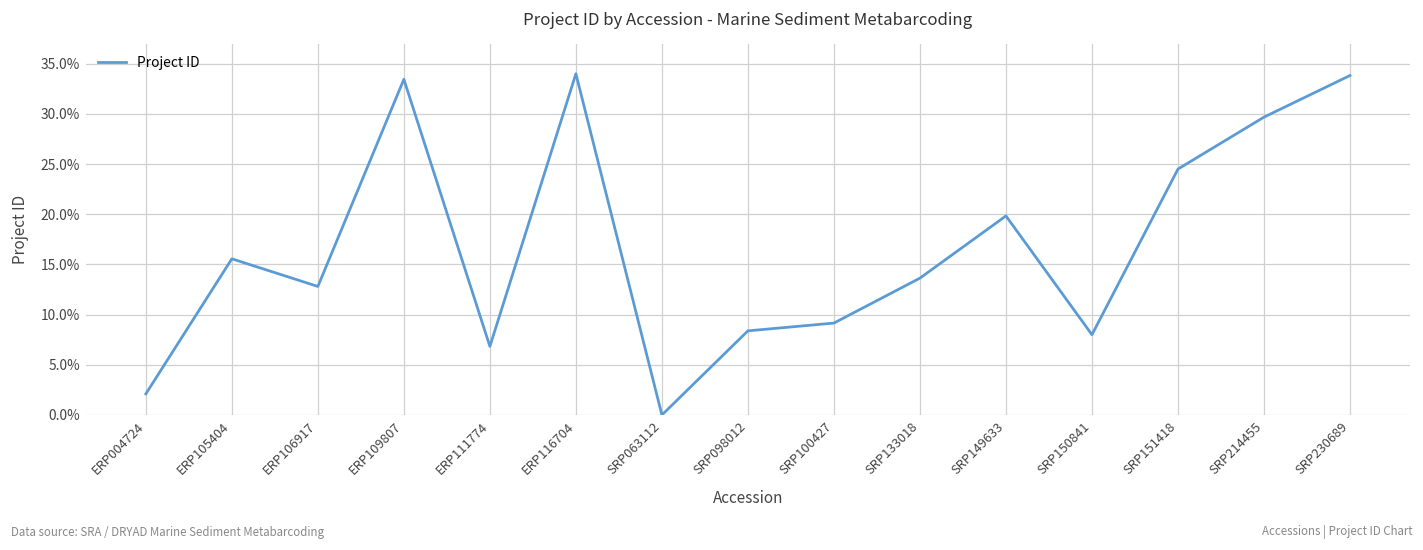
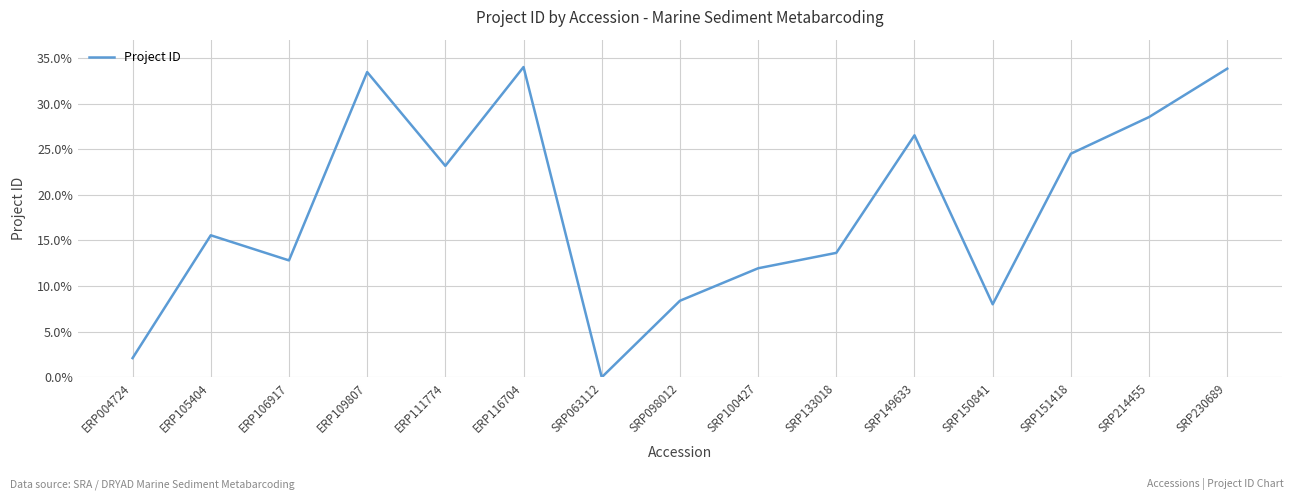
  {
    "ERP004724": "2%",
    "ERP105404": "16%",
    "ERP106917": "13%",
    "ERP109807": "33%",
-   "ERP111774": "7%",
+   "ERP111774": "23%",
    "ERP116704": "34%",
    "SRP063112": "0%",
    "SRP098012": "8%",
-   "SRP100427": "9%",
+   "SRP100427": "12%",
    "SRP133018": "14%",
-   "SRP149633": "20%",
+   "SRP149633": "27%",
    "SRP150841": "8%",
    "SRP151418": "25%",
-   "SRP214455": "30%",
+   "SRP214455": "29%",
    "SRP230689": "34%"
  }
